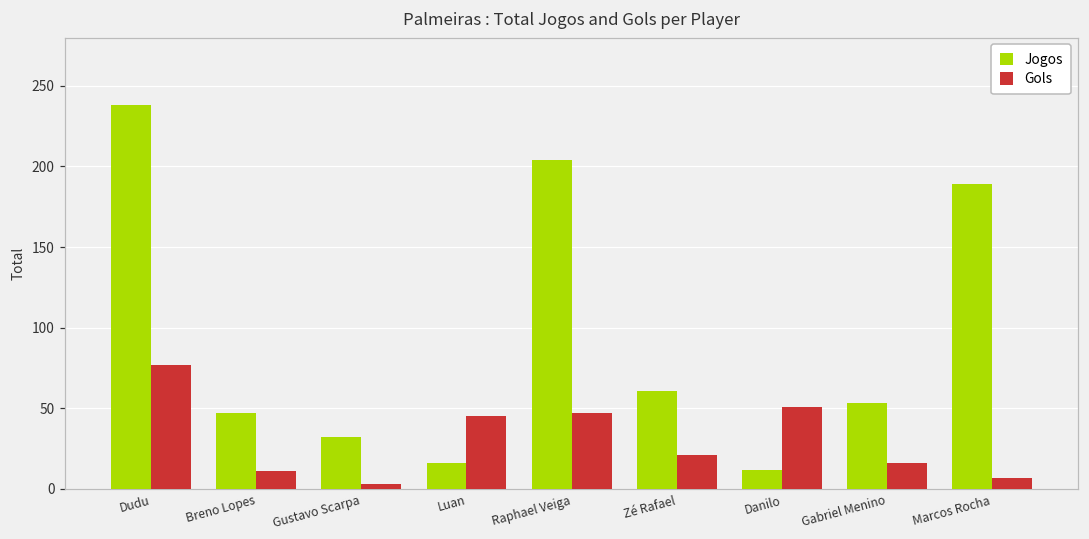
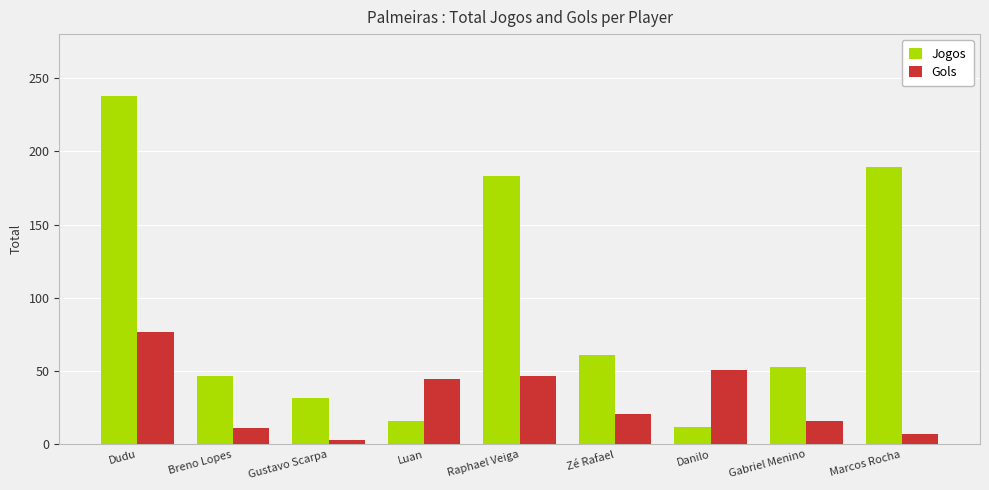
  {
    "Jogos": {
      "Dudu": 238,
      "Breno Lopes": 47,
      "Gustavo Scarpa": 32,
      "Luan": 16,
-     "Raphael Veiga": 204,
+     "Raphael Veiga": 183,
      "Zé Rafael": 61,
      "Danilo": 12,
      "Gabriel Menino": 53,
      "Marcos Rocha": 189
    },
    "Gols": {
      "Dudu": 77,
      "Breno Lopes": 11,
      "Gustavo Scarpa": 3,
      "Luan": 45,
      "Raphael Veiga": 47,
      "Zé Rafael": 21,
      "Danilo": 51,
      "Gabriel Menino": 16,
      "Marcos Rocha": 7
    }
  }
